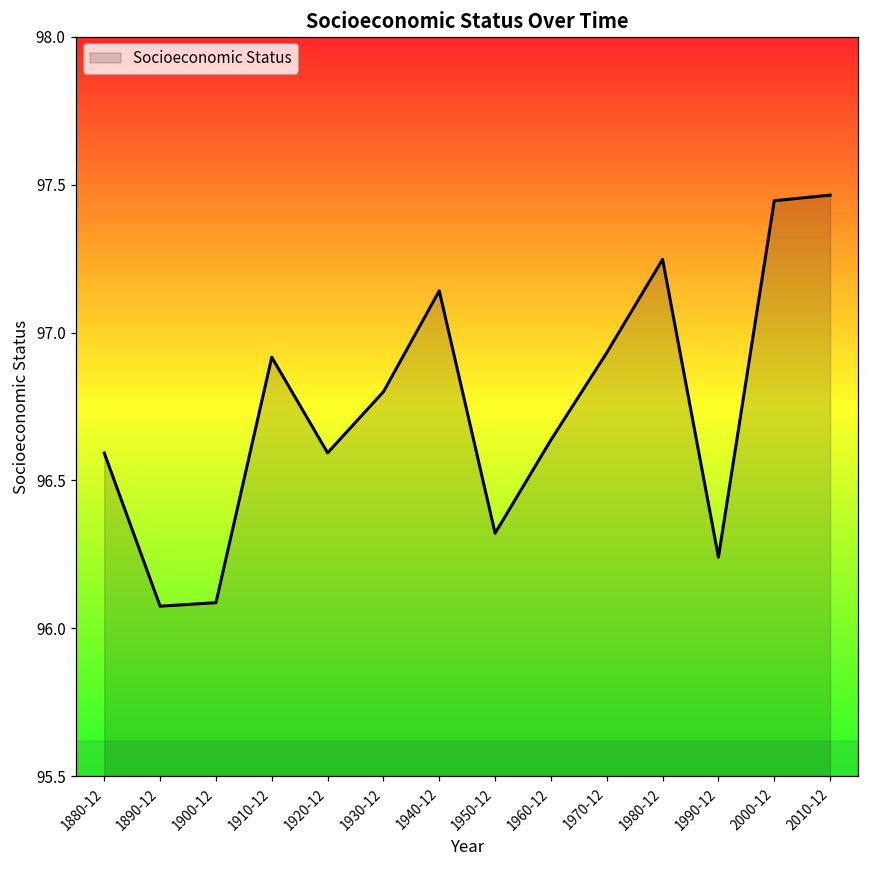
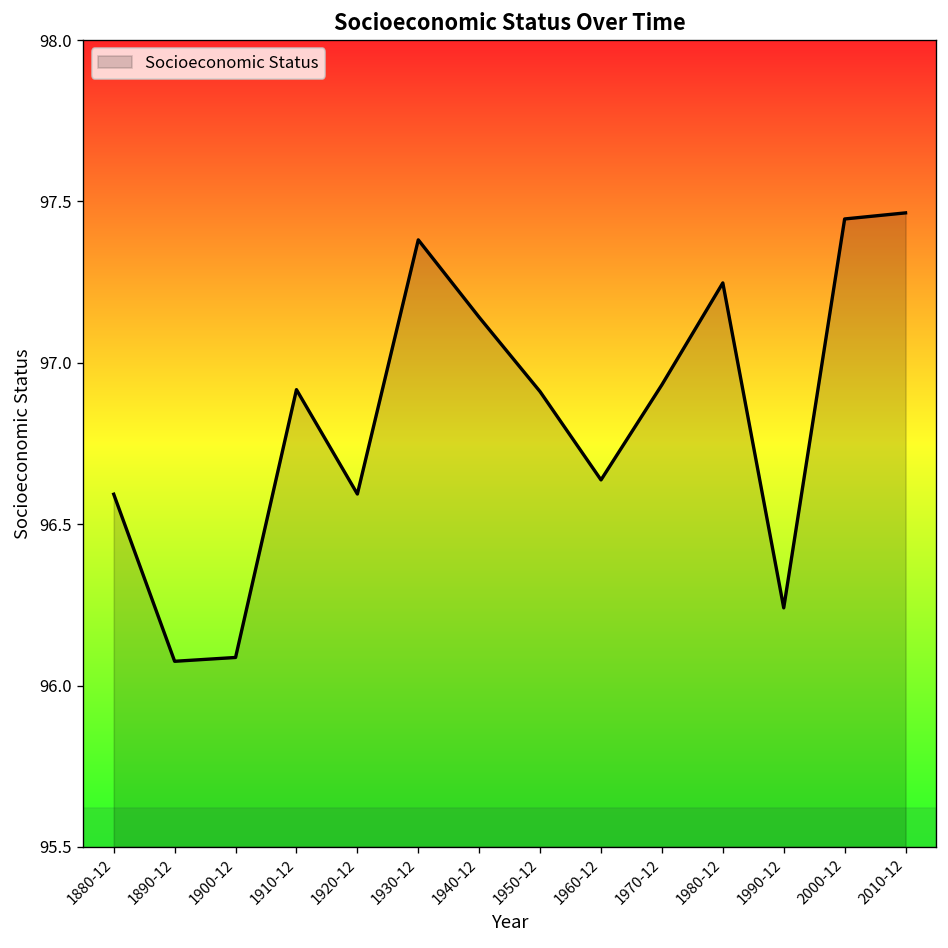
  {
    "1880-12": 96.59,
    "1890-12": 96.08,
    "1900-12": 96.09,
    "1910-12": 96.92,
    "1920-12": 96.59,
-   "1930-12": 96.80,
+   "1930-12": 97.38,
    "1940-12": 97.14,
-   "1950-12": 96.32,
+   "1950-12": 96.91,
    "1960-12": 96.64,
    "1970-12": 96.93,
    "1980-12": 97.25,
    "1990-12": 96.24,
    "2000-12": 97.45,
    "2010-12": 97.46
  }
